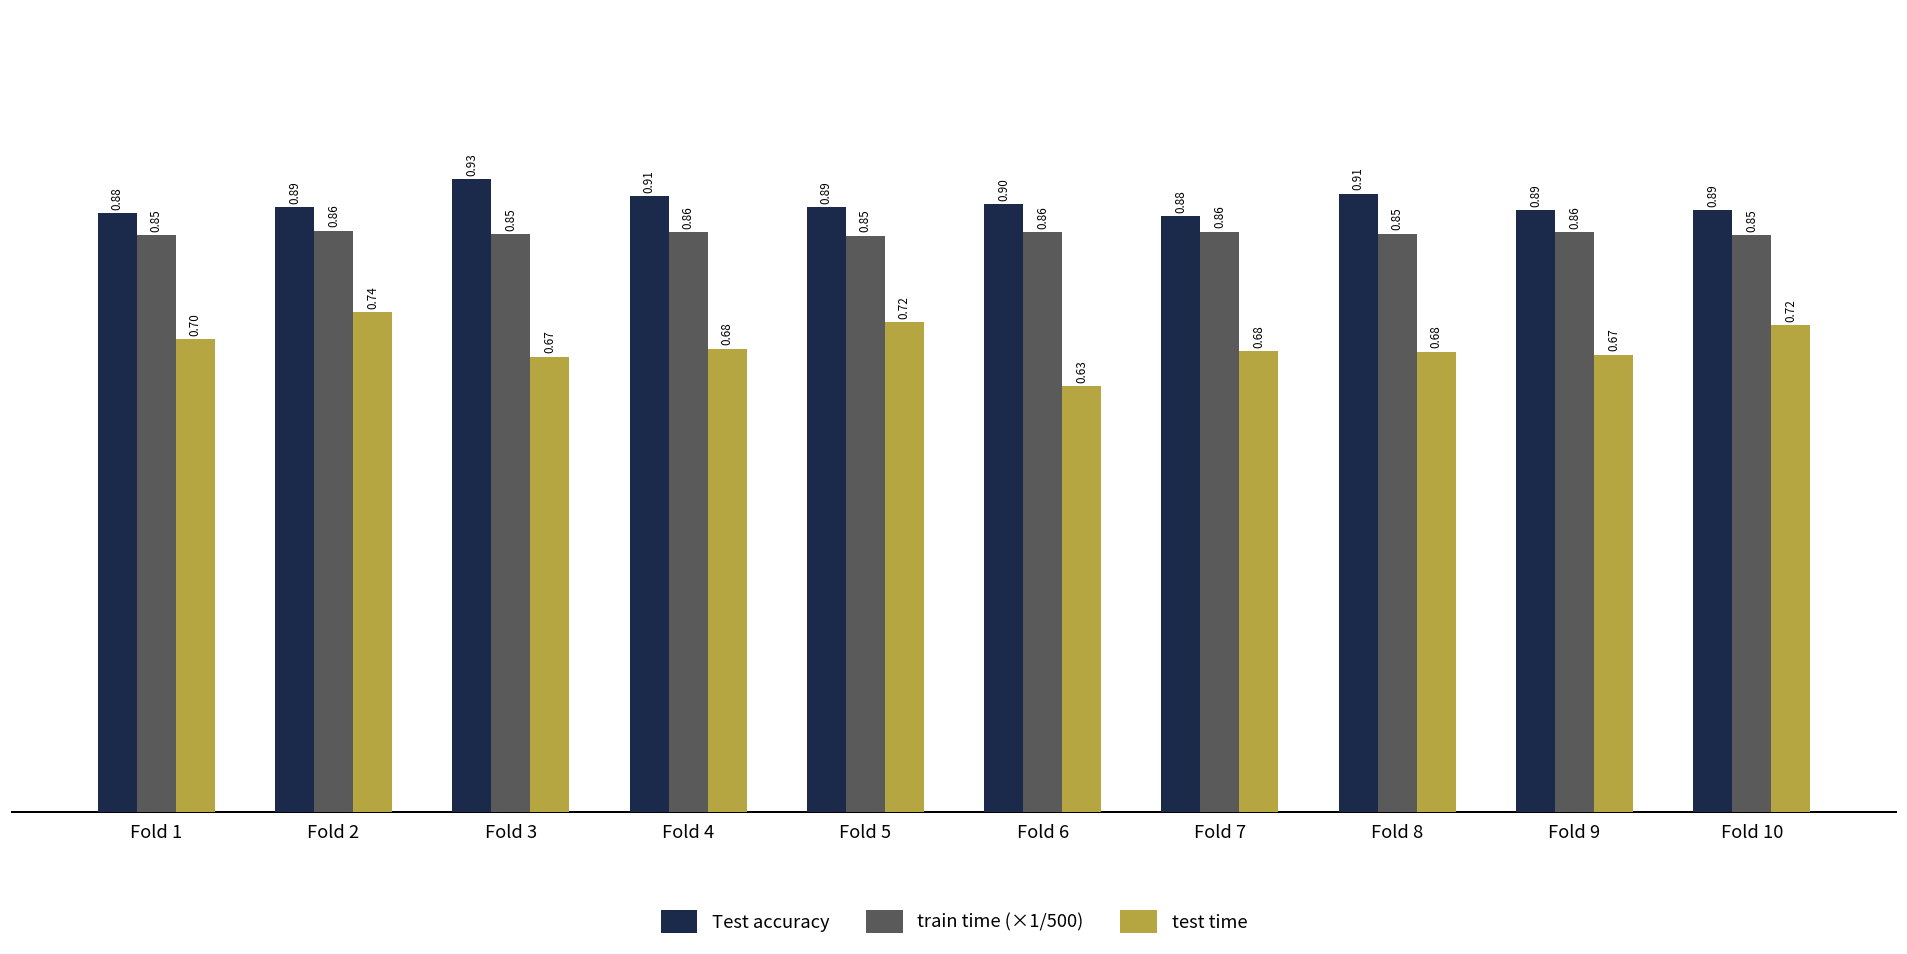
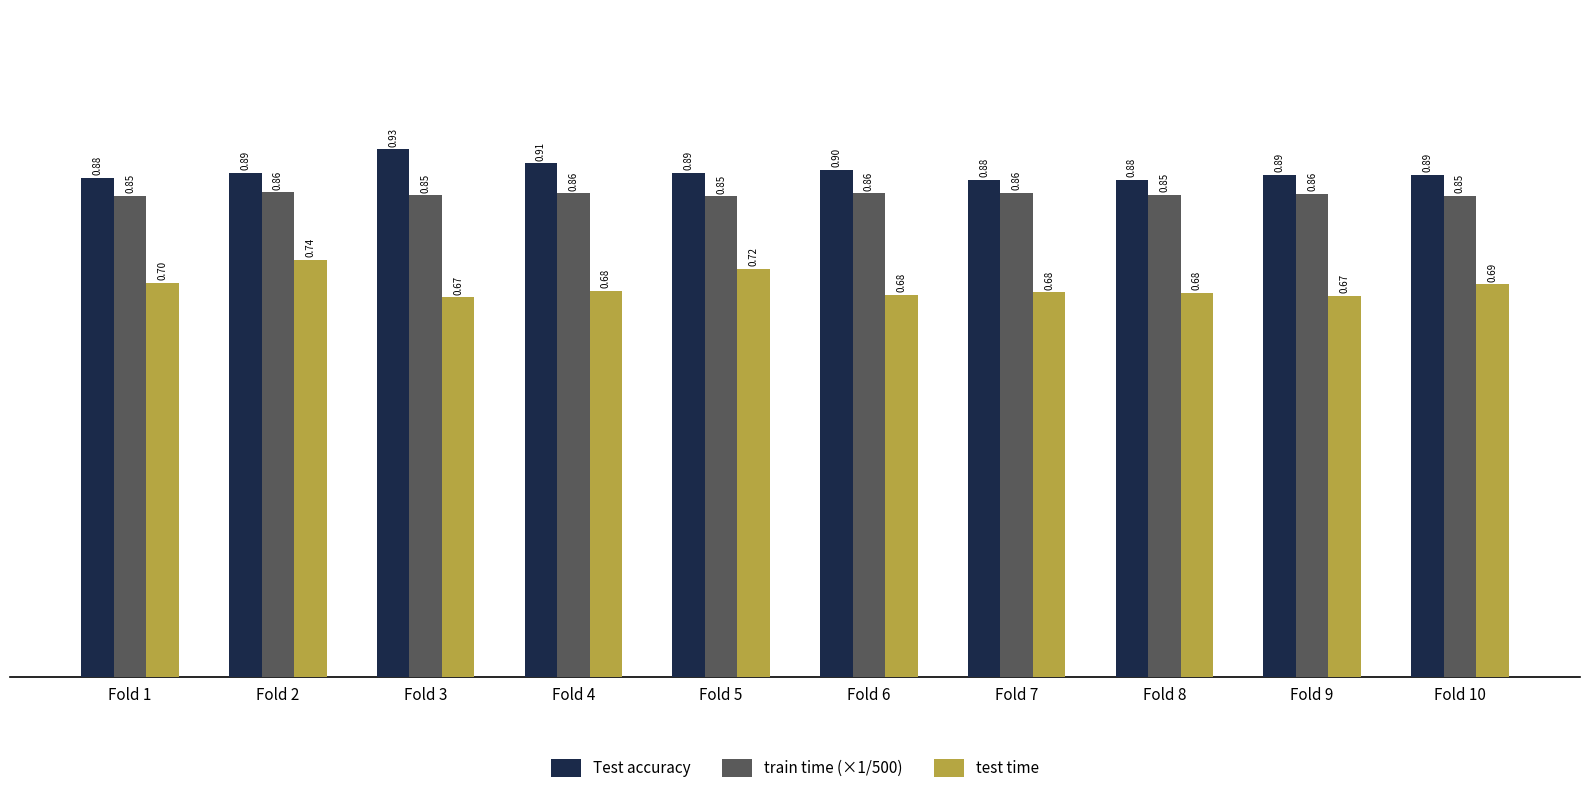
  {
    "Test accuracy": {
      "Fold 1": 0.88,
      "Fold 2": 0.89,
      "Fold 3": 0.93,
      "Fold 4": 0.91,
      "Fold 5": 0.89,
      "Fold 6": 0.90,
      "Fold 7": 0.88,
-     "Fold 8": 0.91,
+     "Fold 8": 0.88,
      "Fold 9": 0.89,
      "Fold 10": 0.89
    },
    "train time (×1/500)": {
      "Fold 1": 0.85,
      "Fold 2": 0.86,
      "Fold 3": 0.85,
      "Fold 4": 0.86,
      "Fold 5": 0.85,
      "Fold 6": 0.86,
      "Fold 7": 0.86,
      "Fold 8": 0.85,
      "Fold 9": 0.86,
      "Fold 10": 0.85
    },
    "test time": {
      "Fold 1": 0.70,
      "Fold 2": 0.74,
      "Fold 3": 0.67,
      "Fold 4": 0.68,
      "Fold 5": 0.72,
-     "Fold 6": 0.63,
+     "Fold 6": 0.68,
      "Fold 7": 0.68,
      "Fold 8": 0.68,
      "Fold 9": 0.67,
-     "Fold 10": 0.72
+     "Fold 10": 0.69
    }
  }
